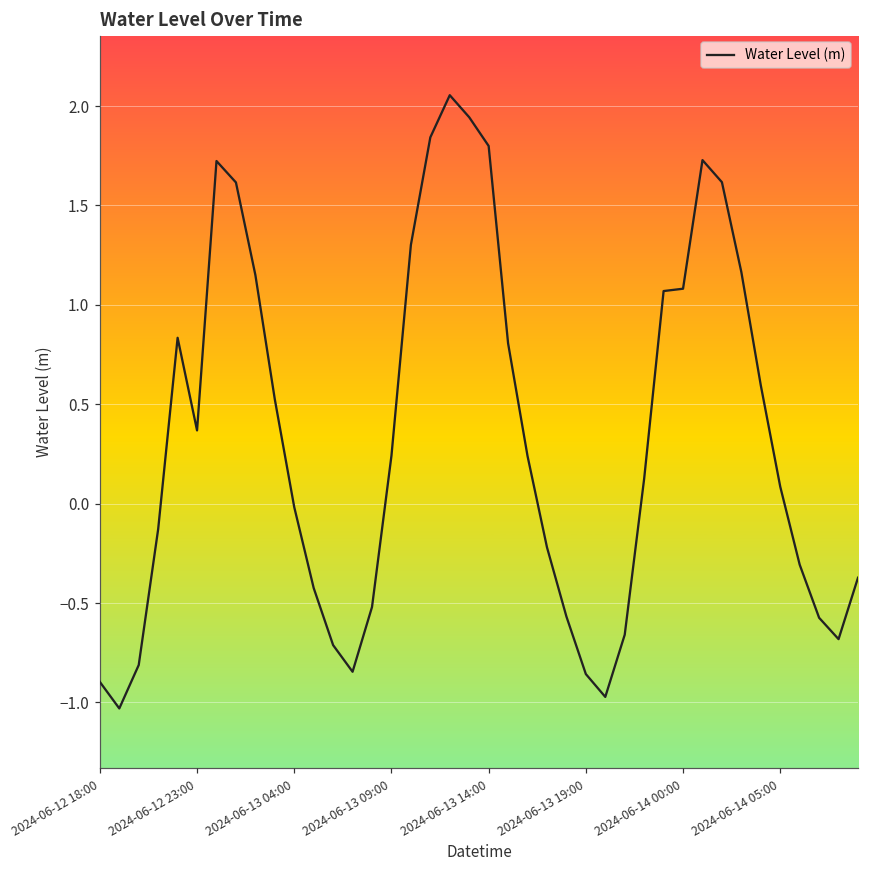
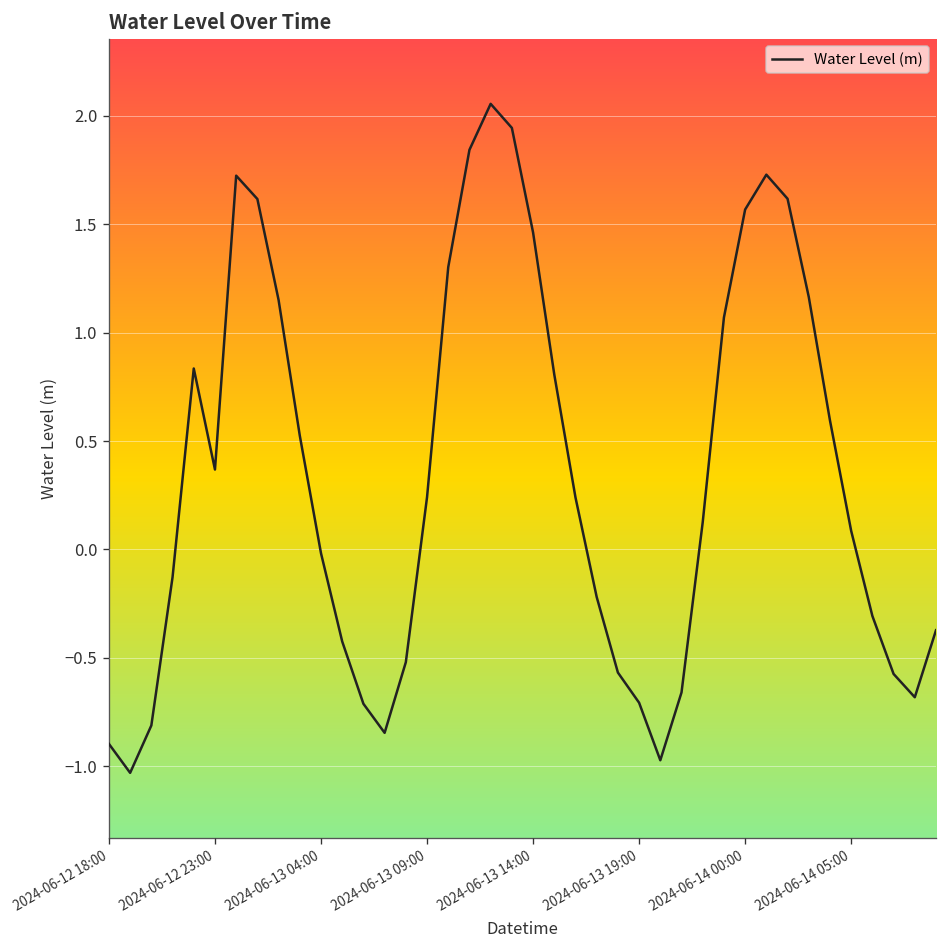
  {
    "2024-06-12 18:00": -0.90,
    "2024-06-12 23:00": 0.37,
    "2024-06-13 04:00": -0.02,
    "2024-06-13 09:00": 0.24,
-   "2024-06-13 14:00": 1.80,
-   "2024-06-13 19:00": -0.86,
-   "2024-06-14 00:00": 1.08,
+   "2024-06-13 14:00": 1.46,
+   "2024-06-13 19:00": -0.71,
+   "2024-06-14 00:00": 1.57,
    "2024-06-14 05:00": 0.09
  }
